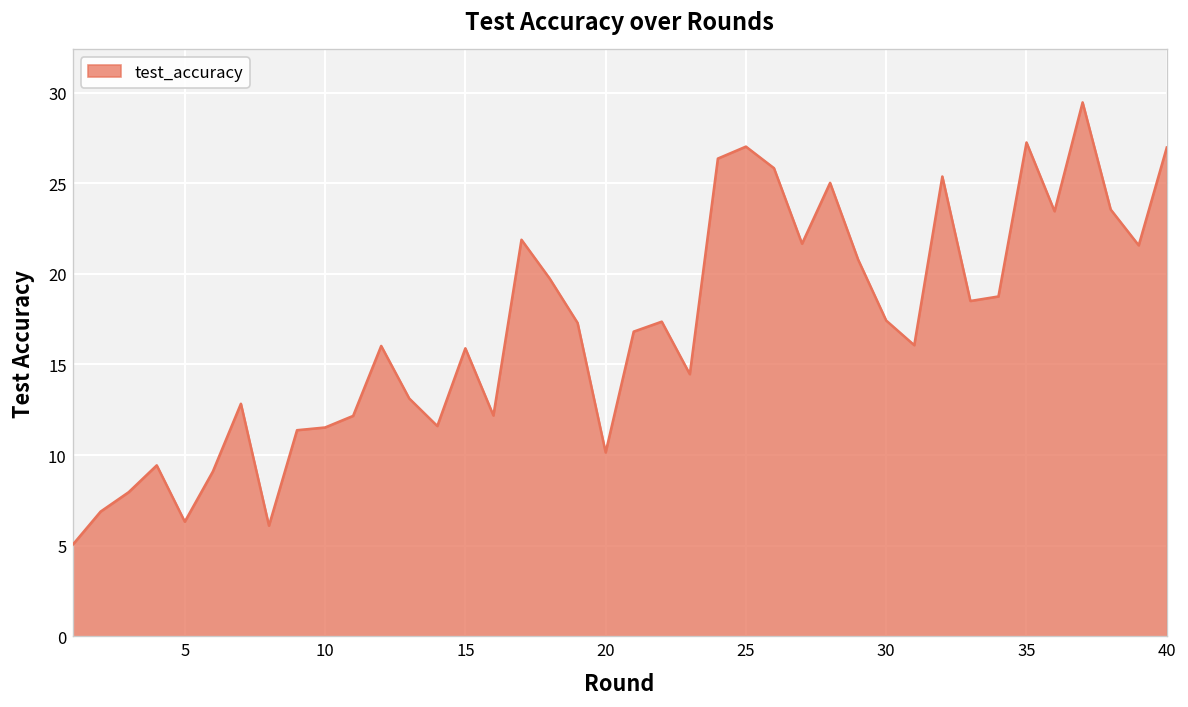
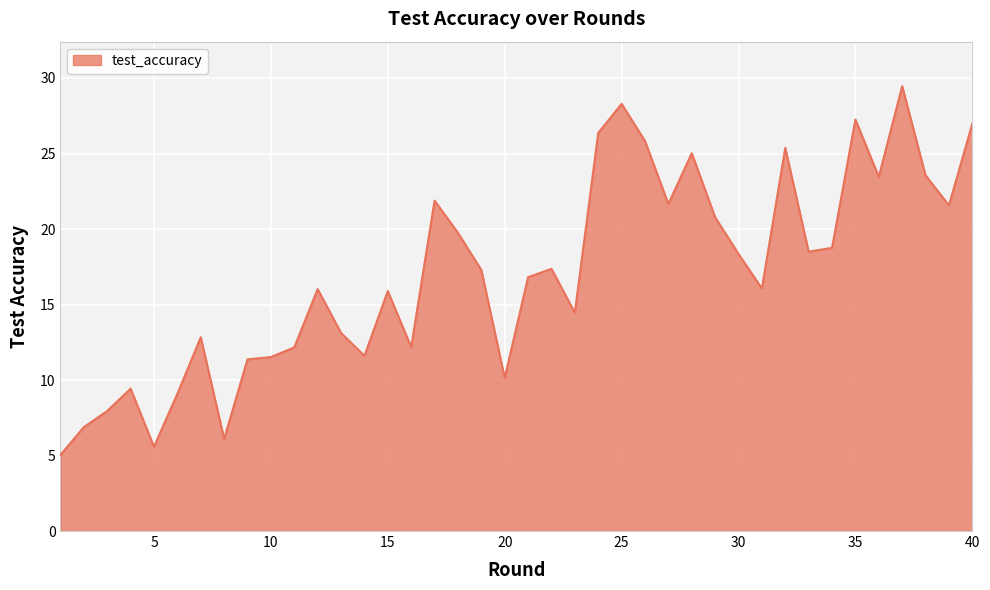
  {
-   "5": 6.3,
+   "5": 5.6,
    "10": 11.5,
    "15": 15.9,
    "20": 10.1,
-   "25": 27.0,
-   "30": 17.4,
+   "25": 28.3,
+   "30": 18.4,
    "35": 27.3,
    "40": 27.0
  }
